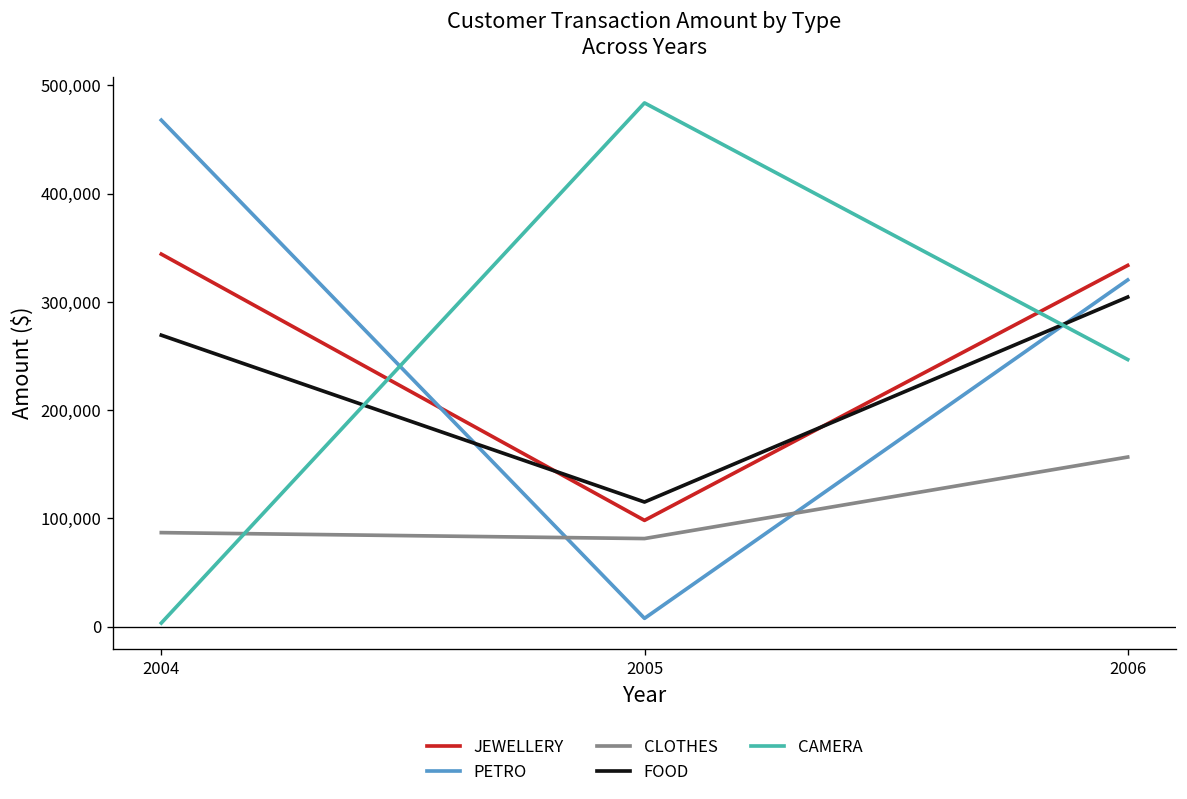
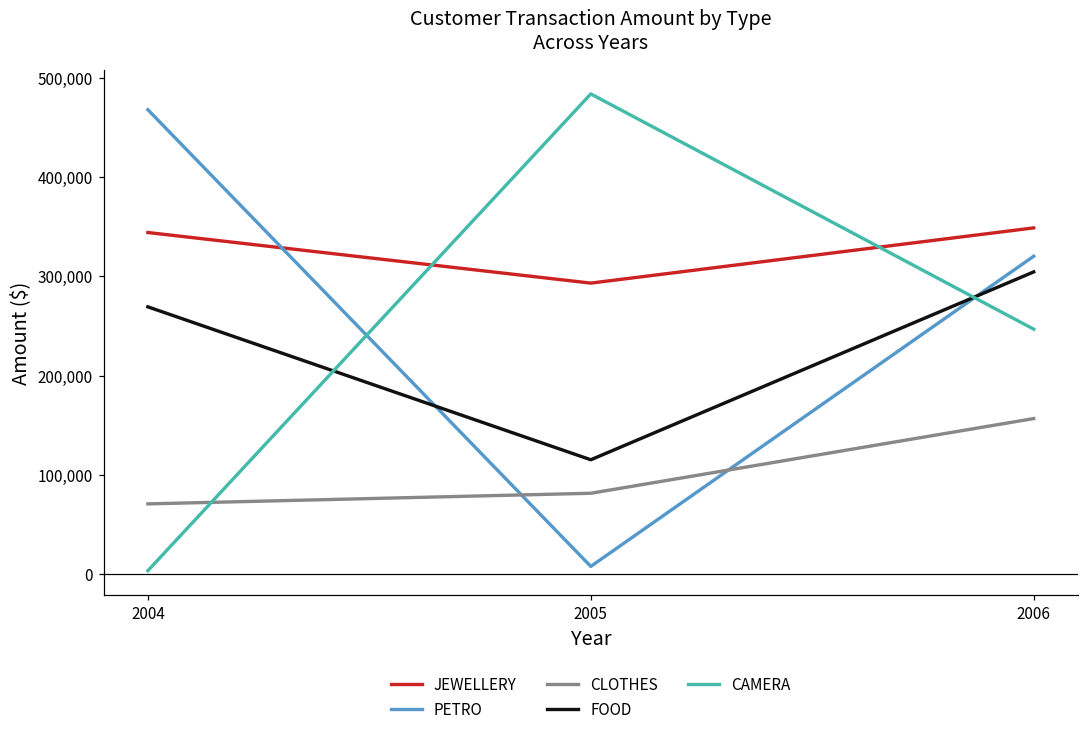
  {
    "JEWELLERY": {
      "2004": "340,000",
-     "2005": "100,000",
-     "2006": "330,000"
+     "2005": "290,000",
+     "2006": "350,000"
    },
    "CLOTHES": {
-     "2004": "90,000",
+     "2004": "70,000",
      "2005": "80,000",
      "2006": "160,000"
    },
    "FOOD": {
      "2004": "270,000",
      "2005": "120,000",
      "2006": "300,000"
    }
  }
